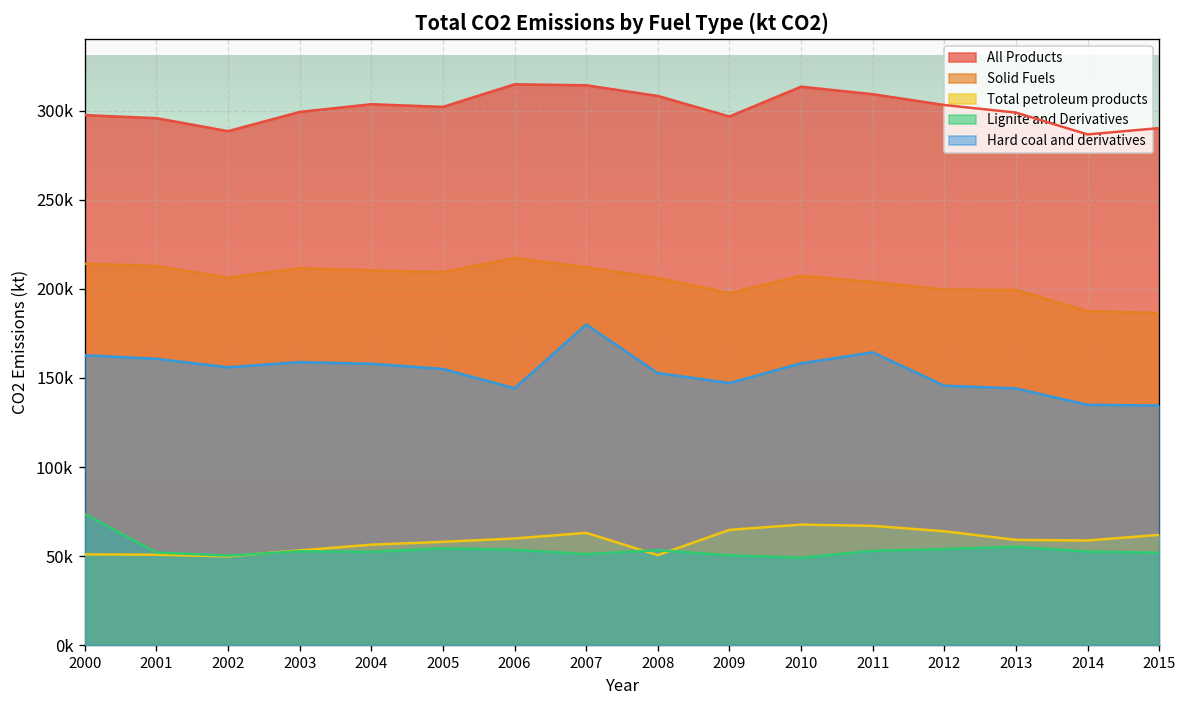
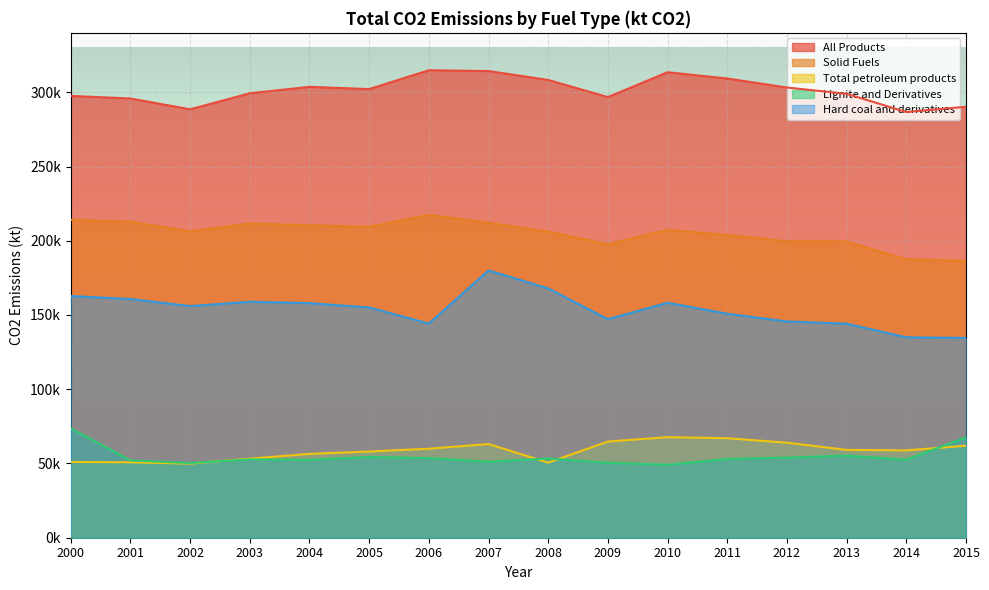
  {
    "Total petroleum products": {
      "2000": 51000,
      "2004": 56000,
      "2005": 58000,
      "2006": 60000,
      "2007": 63000,
      "2008": 51000,
      "2009": 65000,
      "2010": 68000,
      "2011": 67000,
      "2012": 64000,
      "2013": 59000,
      "2014": 59000,
      "2015": 62000
    },
    "Lignite and Derivatives": {
      "2000": 74000,
      "2004": 52000,
      "2005": 54000,
      "2006": 54000,
      "2007": 51000,
      "2008": 53000,
      "2009": 50000,
      "2010": 49000,
      "2011": 53000,
      "2012": 54000,
      "2013": 55000,
      "2014": 53000,
-     "2015": 52000
+     "2015": 68000
    },
    "Hard coal and derivatives": {
      "2000": 163000,
      "2001": 161000,
      "2002": 156000,
      "2003": 159000,
      "2004": 158000,
      "2005": 155000,
      "2006": 144000,
      "2007": 180000,
-     "2008": 153000,
+     "2008": 168000,
      "2009": 147000,
      "2010": 158000,
-     "2011": 164000,
+     "2011": 151000,
      "2012": 146000,
      "2013": 144000,
      "2014": 135000,
      "2015": 135000
    }
  }
